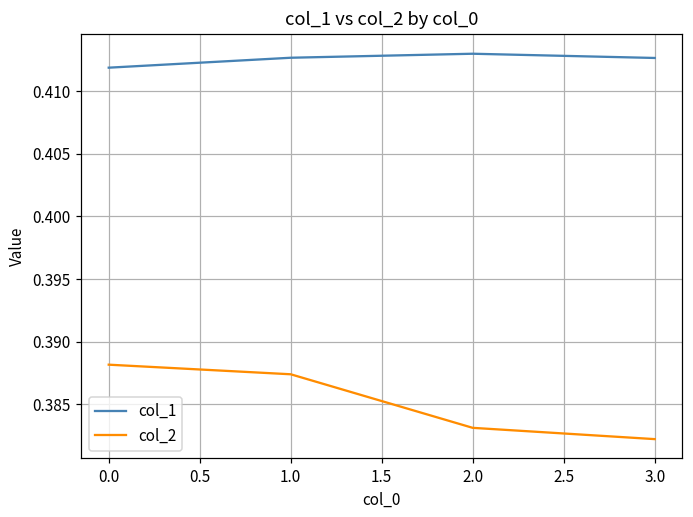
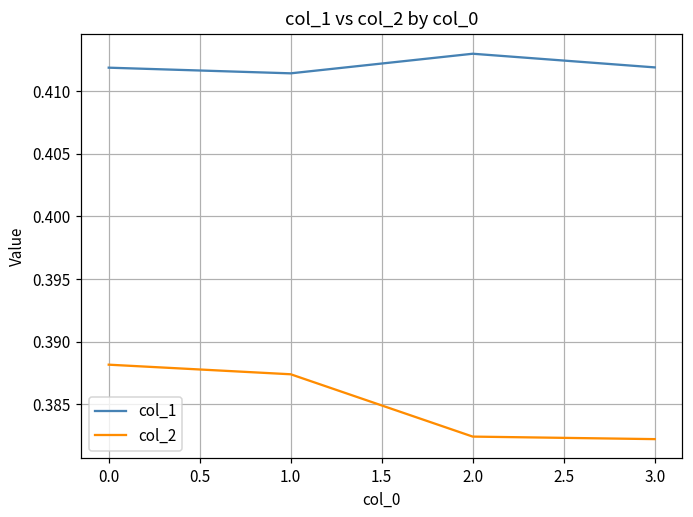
  {
    "col_1": {
      "0.0": 0.4119,
-     "1.0": 0.4127,
+     "1.0": 0.4114,
      "2.0": 0.4130,
-     "3.0": 0.4126
+     "3.0": 0.4119
    },
    "col_2": {
      "0.0": 0.3882,
      "1.0": 0.3874,
-     "2.0": 0.3831,
+     "2.0": 0.3824,
      "3.0": 0.3822
    }
  }
